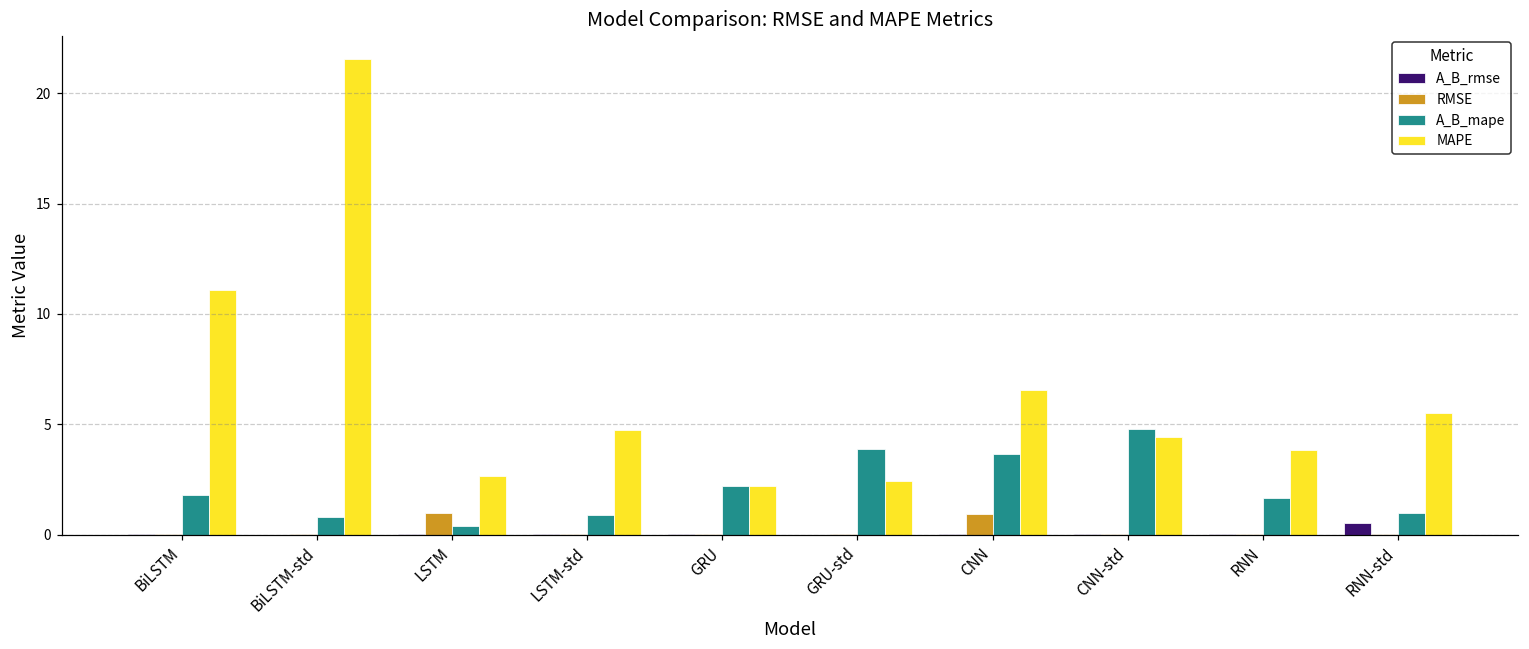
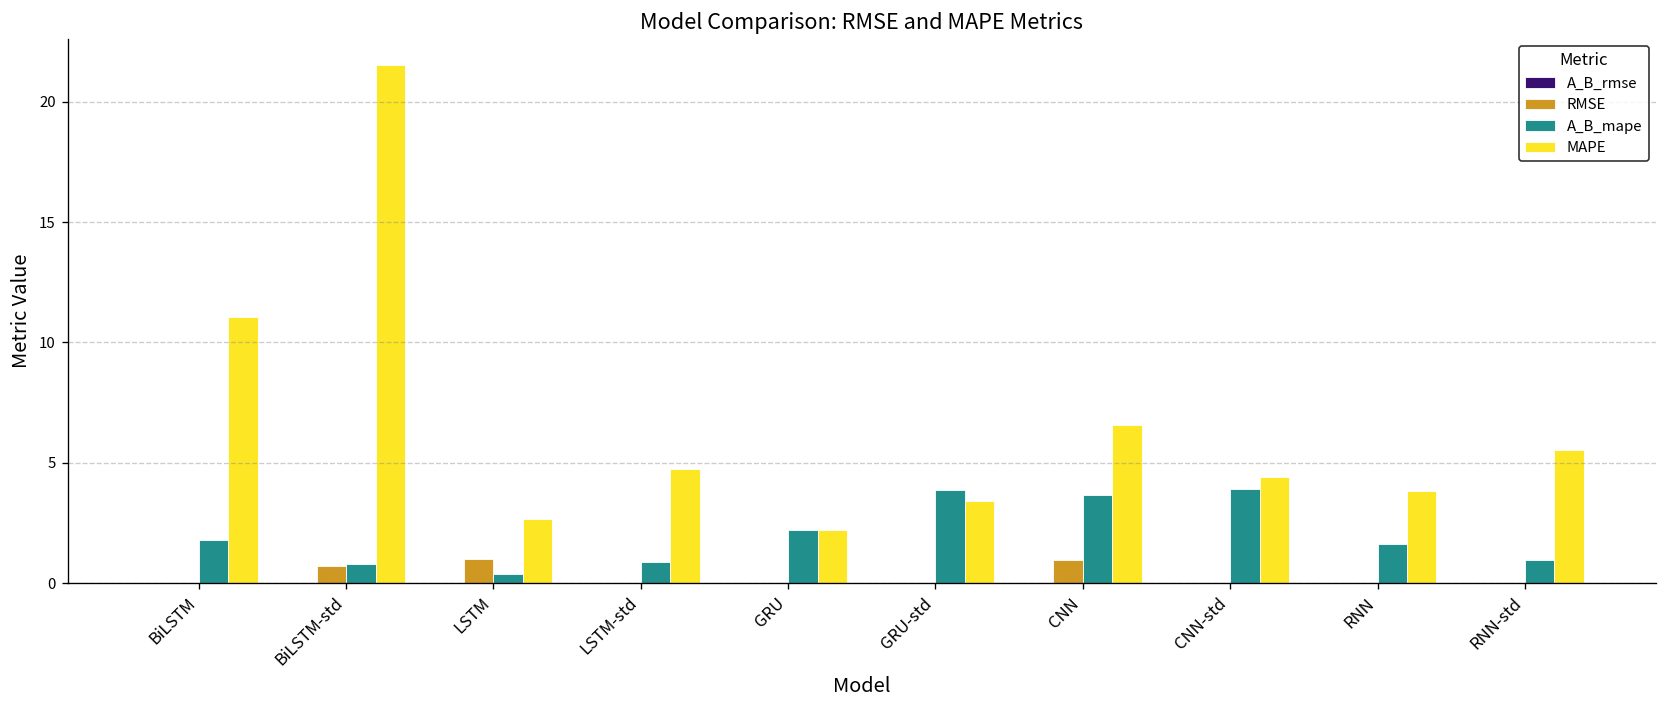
  {
    "A_B_rmse": {
-     "RNN-std": 0.5
+     "RNN-std": 0.0
    },
    "RMSE": {
-     "BiLSTM-std": 0.0,
+     "BiLSTM-std": 0.7,
      "LSTM": 1.0,
      "CNN": 0.9
    },
    "A_B_mape": {
      "BiLSTM": 1.8,
      "BiLSTM-std": 0.8,
      "LSTM": 0.4,
      "LSTM-std": 0.9,
      "GRU": 2.2,
      "GRU-std": 3.9,
      "CNN": 3.7,
-     "CNN-std": 4.8,
+     "CNN-std": 3.9,
      "RNN": 1.7,
      "RNN-std": 1.0
    },
    "MAPE": {
      "BiLSTM": 11.1,
      "BiLSTM-std": 21.5,
      "LSTM": 2.7,
      "LSTM-std": 4.8,
      "GRU": 2.2,
-     "GRU-std": 2.4,
+     "GRU-std": 3.4,
      "CNN": 6.6,
      "CNN-std": 4.4,
      "RNN": 3.8,
      "RNN-std": 5.5
    }
  }
